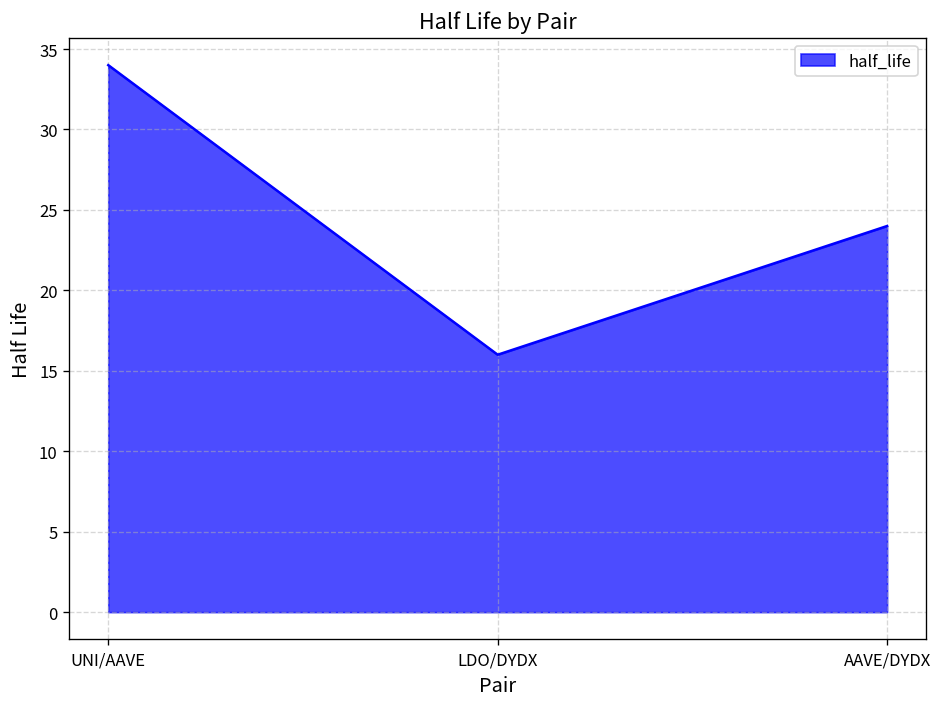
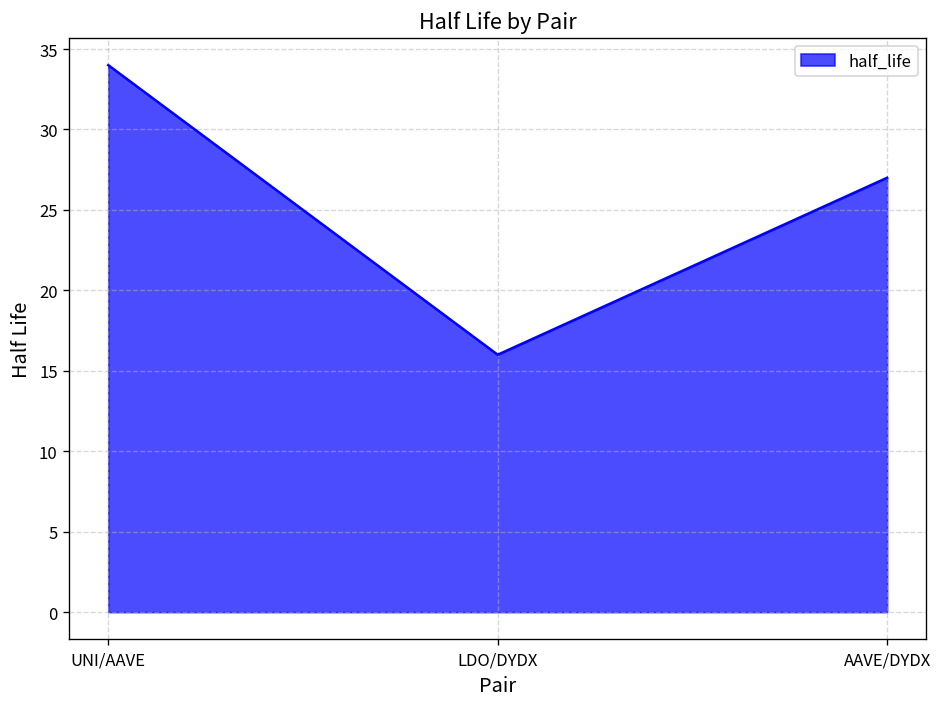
  {
    "UNI/AAVE": 34,
    "LDO/DYDX": 16,
-   "AAVE/DYDX": 24
+   "AAVE/DYDX": 27
  }
